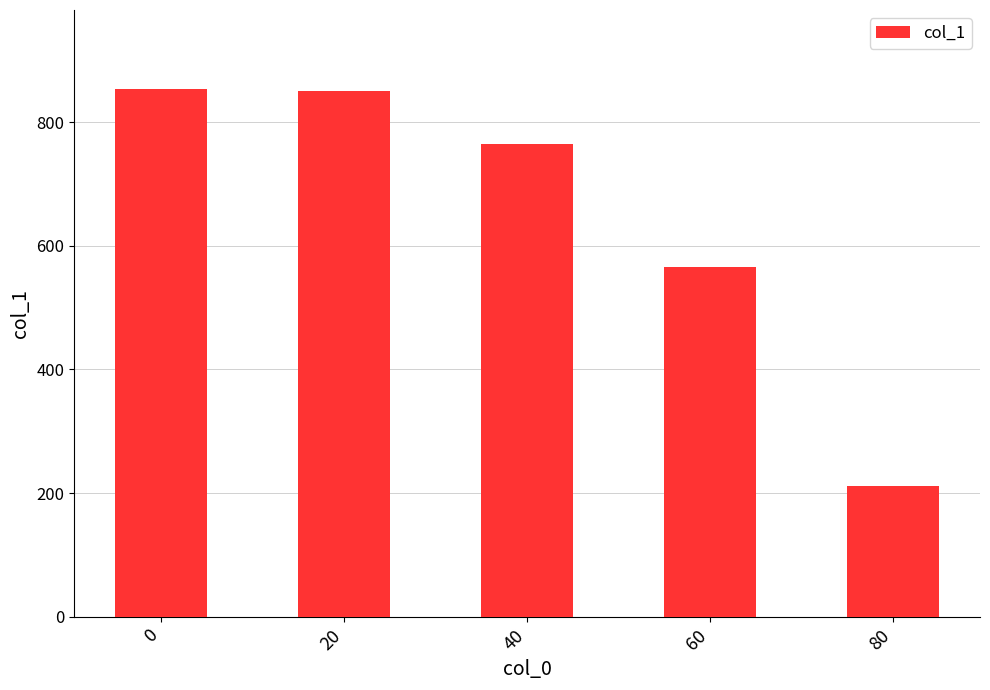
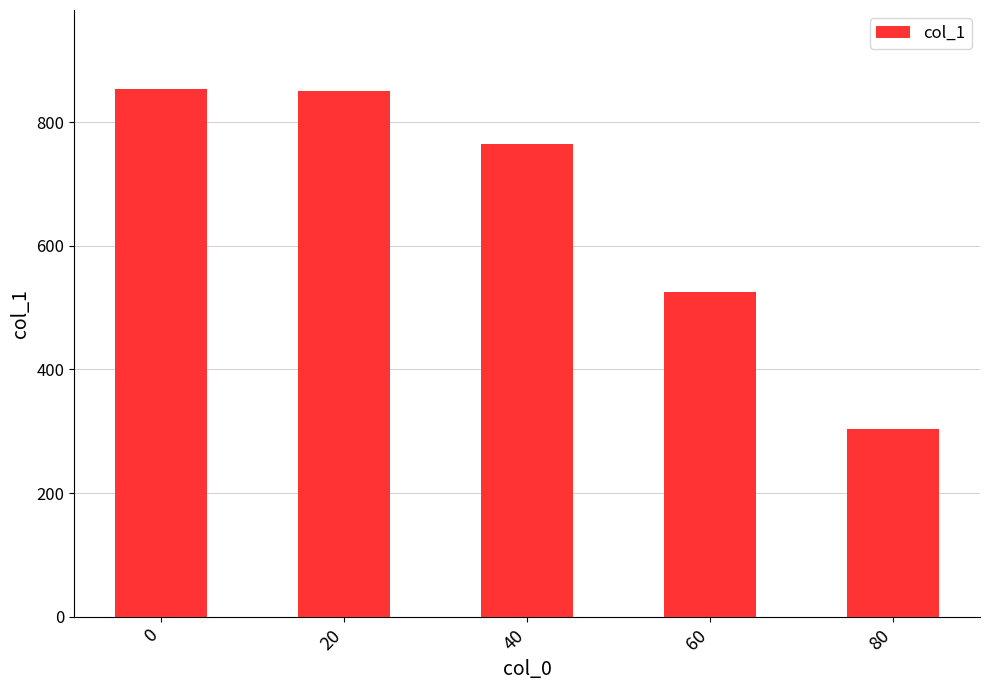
  {
    "0": 850,
    "20": 850,
    "40": 760,
-   "60": 570,
-   "80": 210
+   "60": 530,
+   "80": 300
  }
